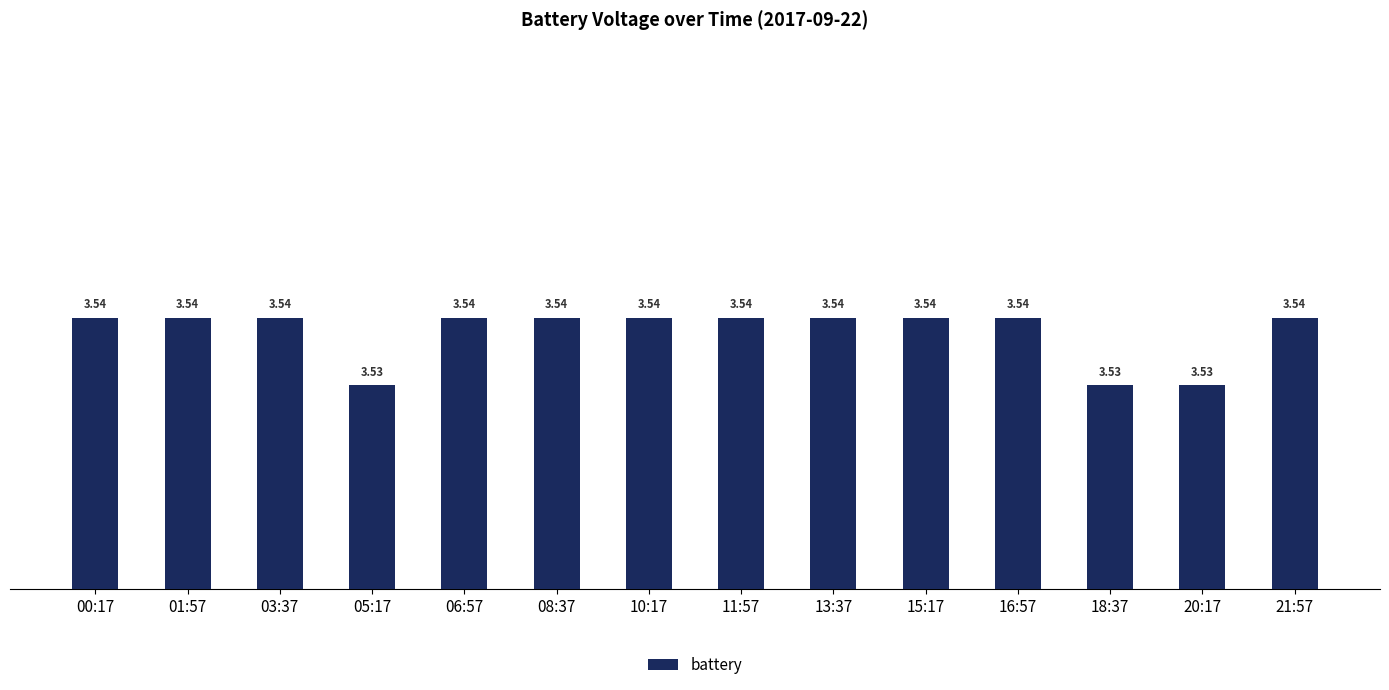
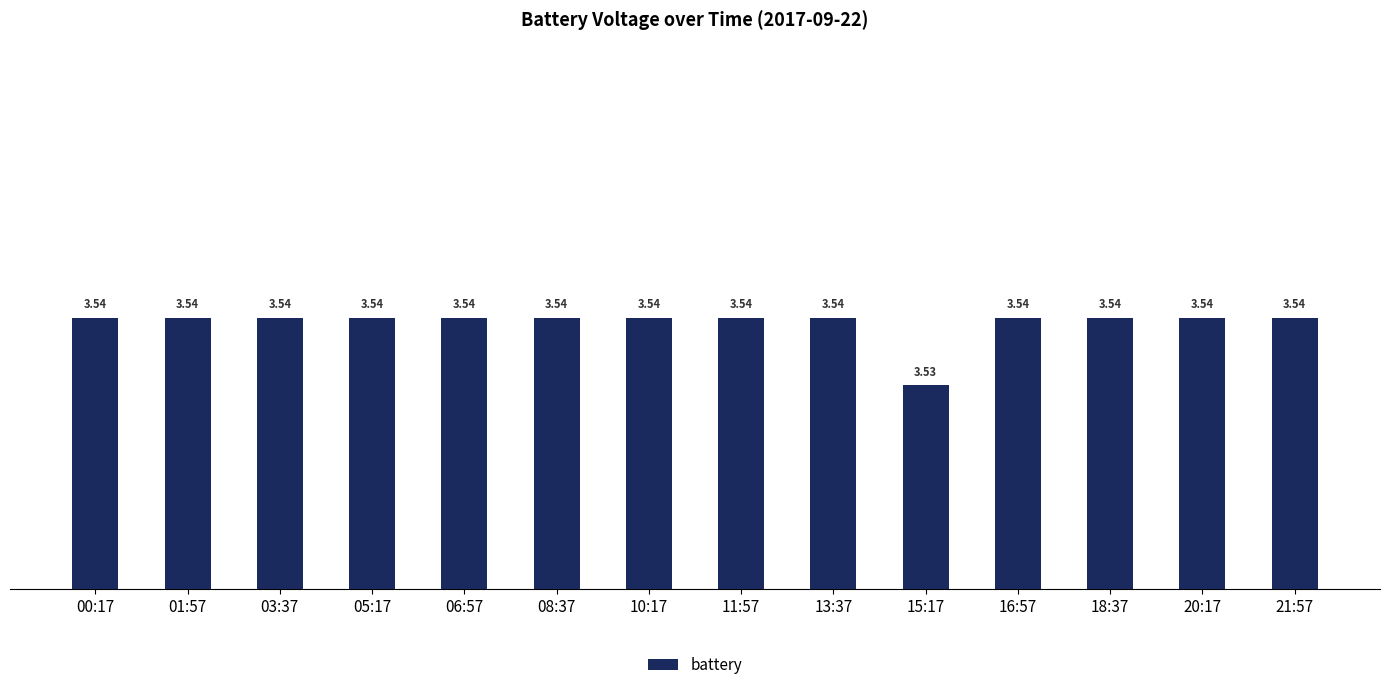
  {
    "00:17": 3.54,
    "01:57": 3.54,
    "03:37": 3.54,
-   "05:17": 3.53,
+   "05:17": 3.54,
    "06:57": 3.54,
    "08:37": 3.54,
    "10:17": 3.54,
    "11:57": 3.54,
    "13:37": 3.54,
-   "15:17": 3.54,
+   "15:17": 3.53,
    "16:57": 3.54,
-   "18:37": 3.53,
-   "20:17": 3.53,
+   "18:37": 3.54,
+   "20:17": 3.54,
    "21:57": 3.54
  }
